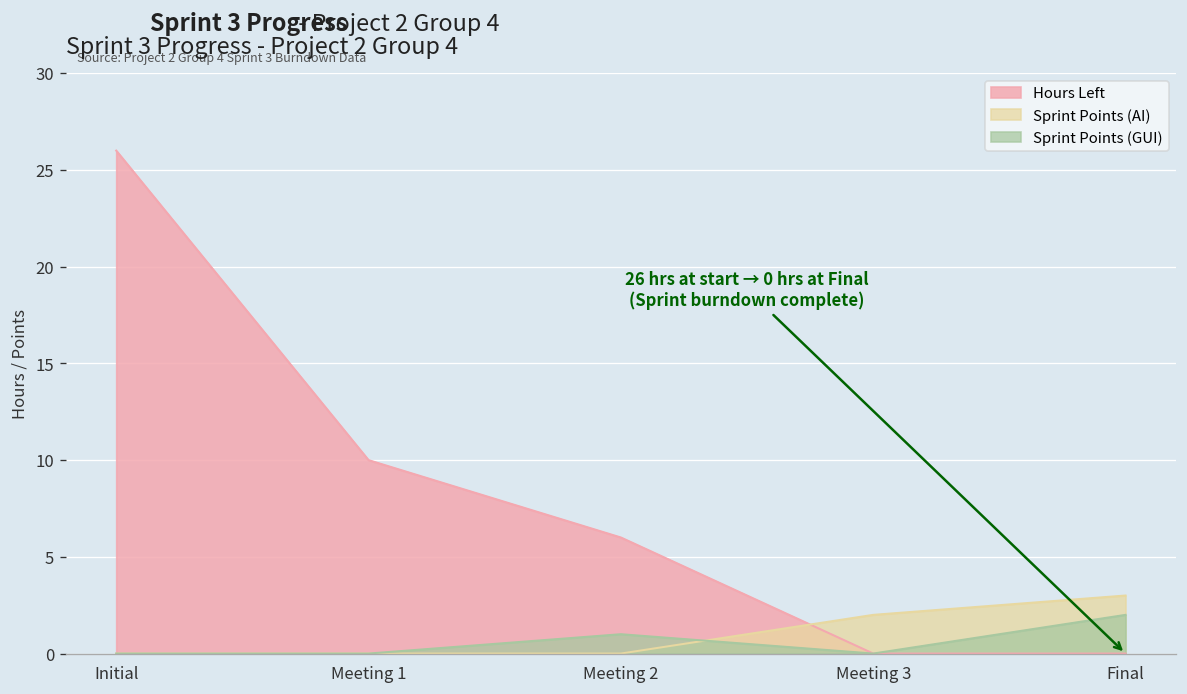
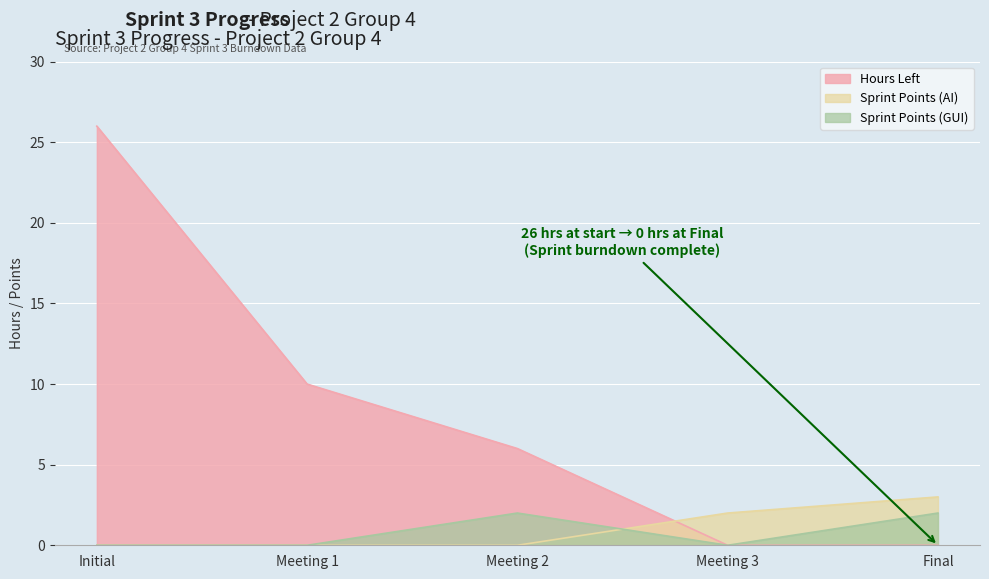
  {
    "Sprint Points (GUI)": {
-     "Meeting 2": 1,
+     "Meeting 2": 2,
      "Final": 2
    }
  }
